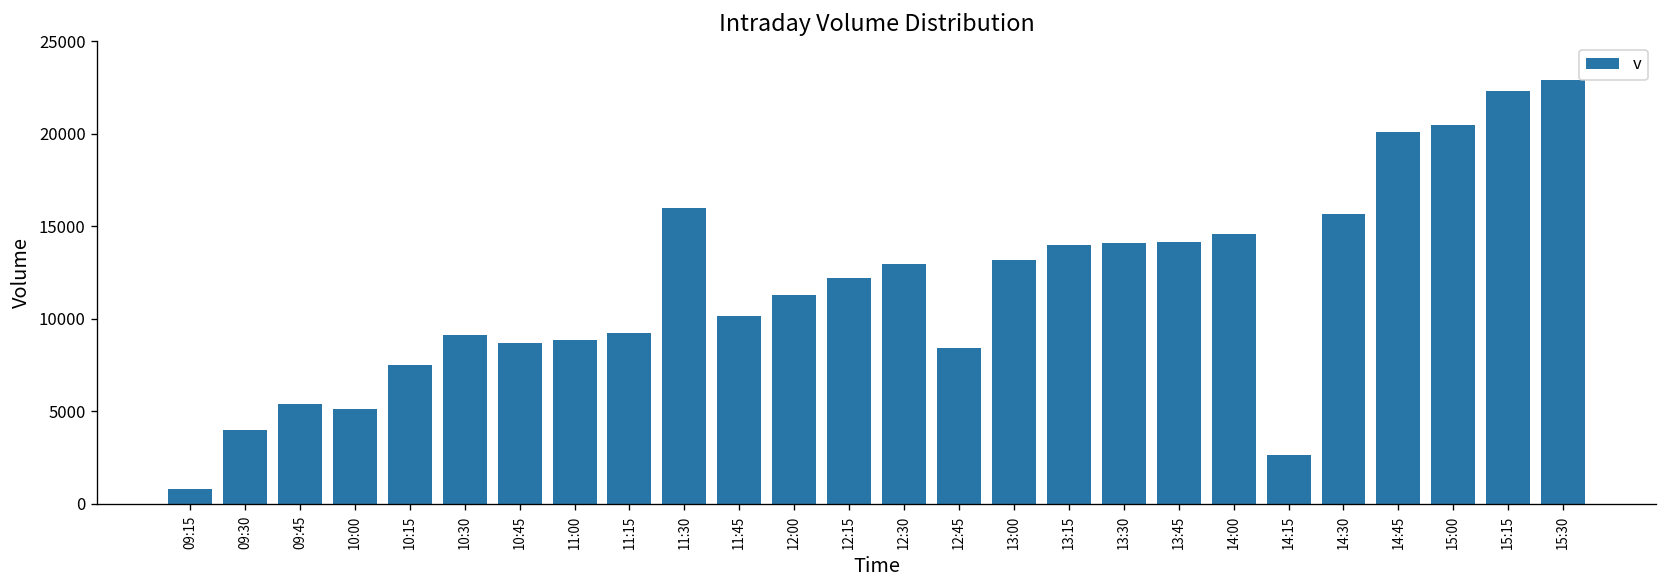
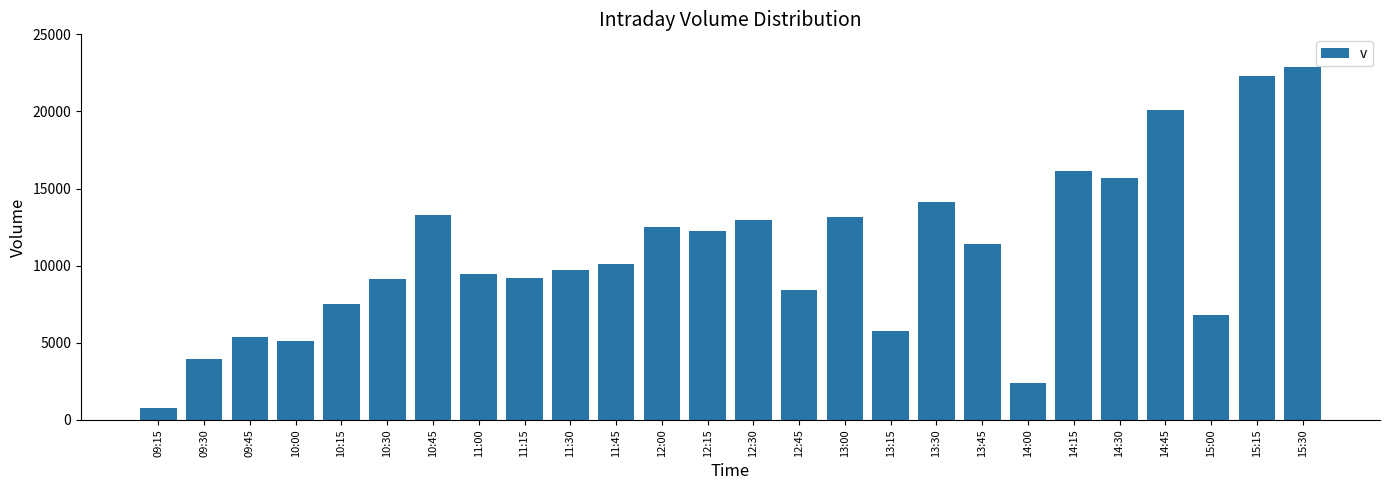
  {
    "09:15": 800,
    "09:30": 4000,
    "09:45": 5400,
    "10:00": 5100,
    "10:15": 7500,
    "10:30": 9100,
-   "10:45": 8700,
-   "11:00": 8900,
+   "10:45": 13300,
+   "11:00": 9500,
    "11:15": 9200,
-   "11:30": 16000,
+   "11:30": 9700,
    "11:45": 10100,
-   "12:00": 11300,
+   "12:00": 12500,
    "12:15": 12200,
    "12:30": 12900,
    "12:45": 8400,
    "13:00": 13200,
-   "13:15": 14000,
+   "13:15": 5800,
    "13:30": 14100,
-   "13:45": 14100,
-   "14:00": 14600,
-   "14:15": 2600,
+   "13:45": 11400,
+   "14:00": 2400,
+   "14:15": 16200,
    "14:30": 15700,
    "14:45": 20100,
-   "15:00": 20500,
+   "15:00": 6800,
    "15:15": 22300,
    "15:30": 22900
  }
